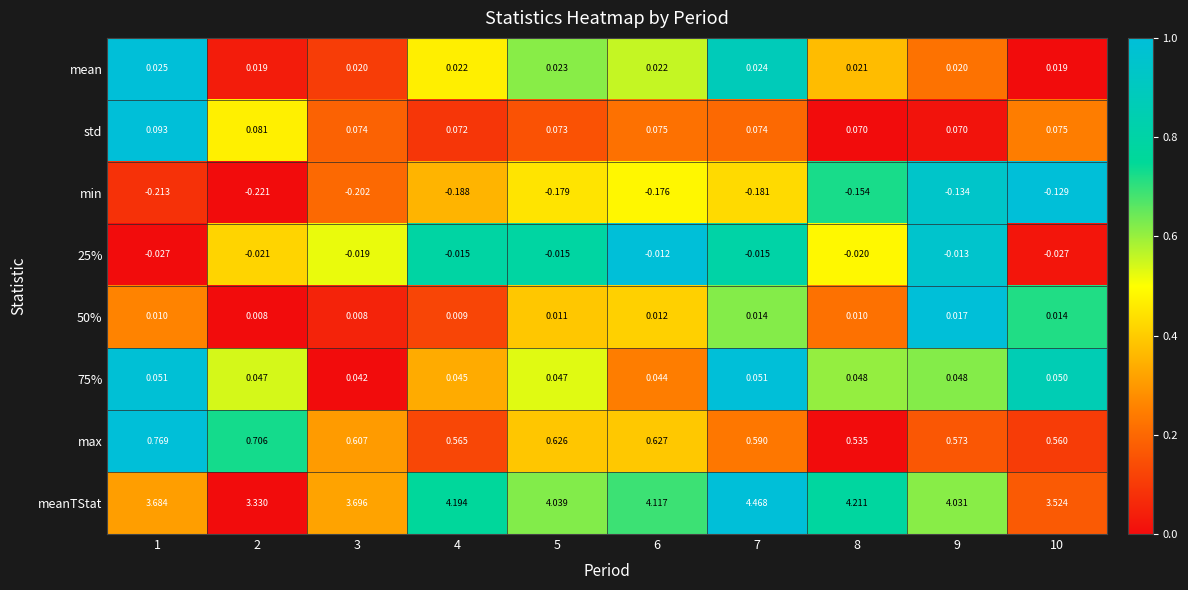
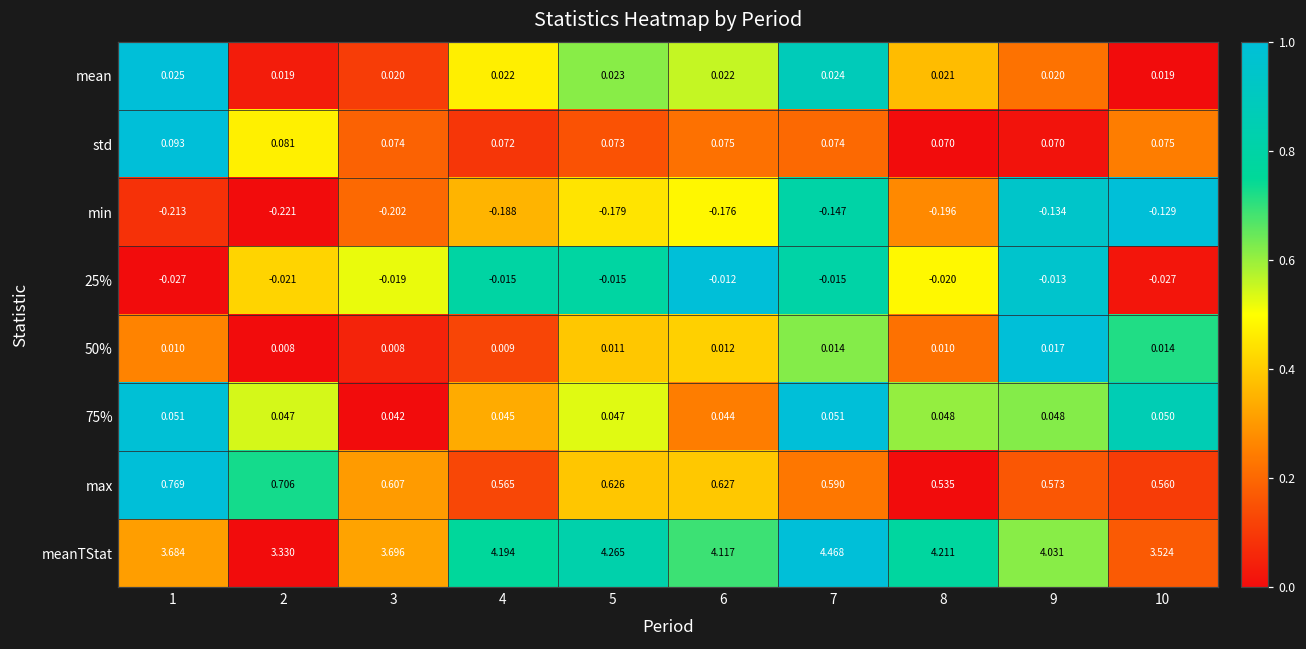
  {
    "mean": {
      "1": 0.025,
      "2": 0.019,
      "3": 0.020,
      "4": 0.022,
      "5": 0.023,
      "6": 0.022,
      "7": 0.024,
      "8": 0.021,
      "9": 0.020,
      "10": 0.019
    },
    "std": {
      "1": 0.093,
      "2": 0.081,
      "3": 0.074,
      "4": 0.072,
      "5": 0.073,
      "6": 0.075,
      "7": 0.074,
      "8": 0.070,
      "9": 0.070,
      "10": 0.075
    },
    "min": {
      "1": -0.213,
      "2": -0.221,
      "3": -0.202,
      "4": -0.188,
      "5": -0.179,
      "6": -0.176,
-     "7": -0.181,
-     "8": -0.154,
+     "7": -0.147,
+     "8": -0.196,
      "9": -0.134,
      "10": -0.129
    },
    "25%": {
      "1": -0.027,
      "2": -0.021,
      "3": -0.019,
      "4": -0.015,
      "5": -0.015,
      "6": -0.012,
      "7": -0.015,
      "8": -0.020,
      "9": -0.013,
      "10": -0.027
    },
    "50%": {
      "1": 0.010,
      "2": 0.008,
      "3": 0.008,
      "4": 0.009,
      "5": 0.011,
      "6": 0.012,
      "7": 0.014,
      "8": 0.010,
      "9": 0.017,
      "10": 0.014
    },
    "75%": {
      "1": 0.051,
      "2": 0.047,
      "3": 0.042,
      "4": 0.045,
      "5": 0.047,
      "6": 0.044,
      "7": 0.051,
      "8": 0.048,
      "9": 0.048,
      "10": 0.050
    },
    "max": {
      "1": 0.769,
      "2": 0.706,
      "3": 0.607,
      "4": 0.565,
      "5": 0.626,
      "6": 0.627,
      "7": 0.590,
      "8": 0.535,
      "9": 0.573,
      "10": 0.560
    },
    "meanTStat": {
      "1": 3.684,
      "2": 3.330,
      "3": 3.696,
      "4": 4.194,
-     "5": 4.039,
+     "5": 4.265,
      "6": 4.117,
      "7": 4.468,
      "8": 4.211,
      "9": 4.031,
      "10": 3.524
    }
  }
